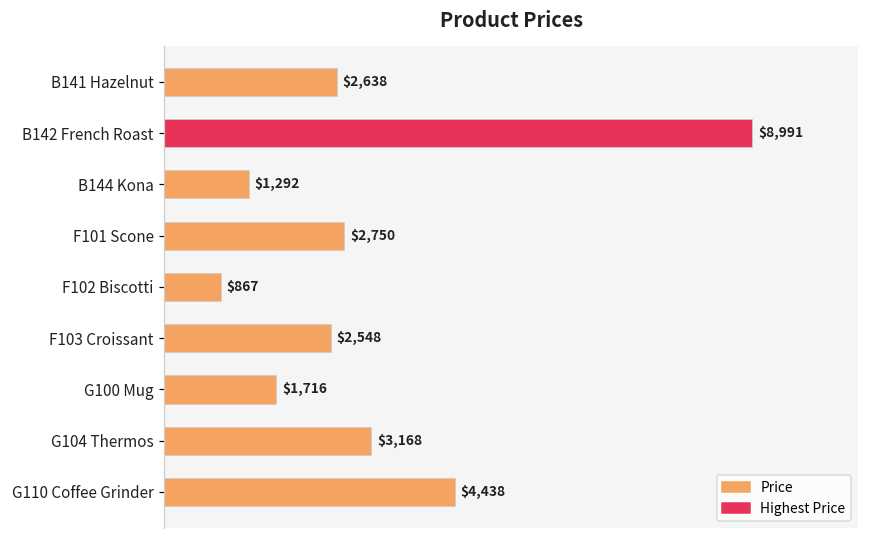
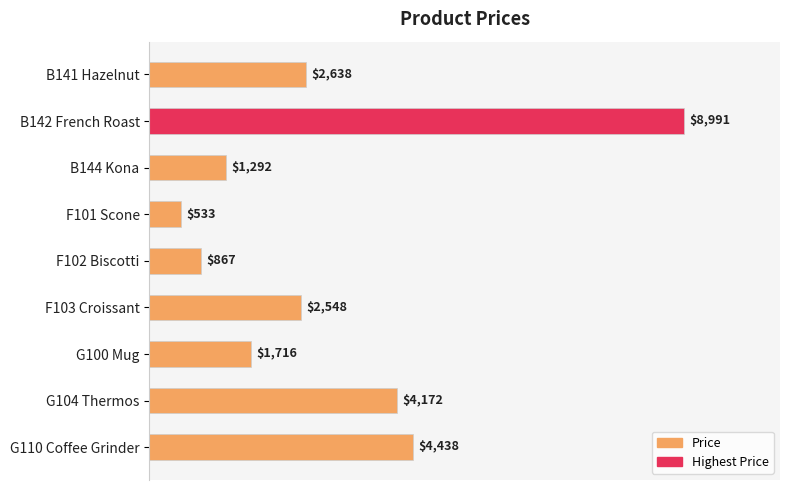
  {
    "B141 Hazelnut": "$2,638",
    "B142 French Roast": "$8,991",
    "B144 Kona": "$1,292",
-   "F101 Scone": "$2,750",
+   "F101 Scone": "$533",
    "F102 Biscotti": "$867",
    "F103 Croissant": "$2,548",
    "G100 Mug": "$1,716",
-   "G104 Thermos": "$3,168",
+   "G104 Thermos": "$4,172",
    "G110 Coffee Grinder": "$4,438"
  }
